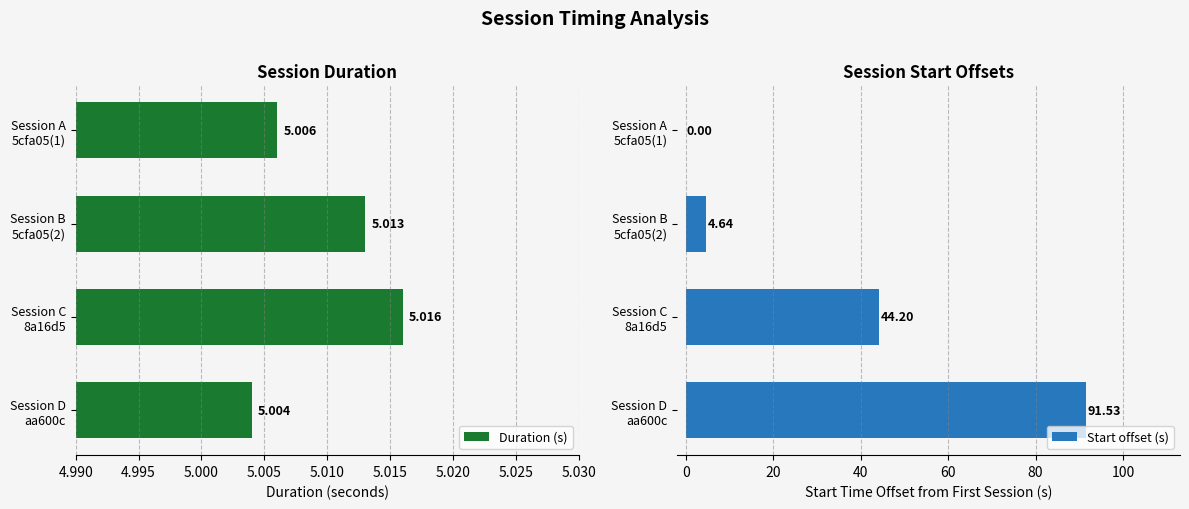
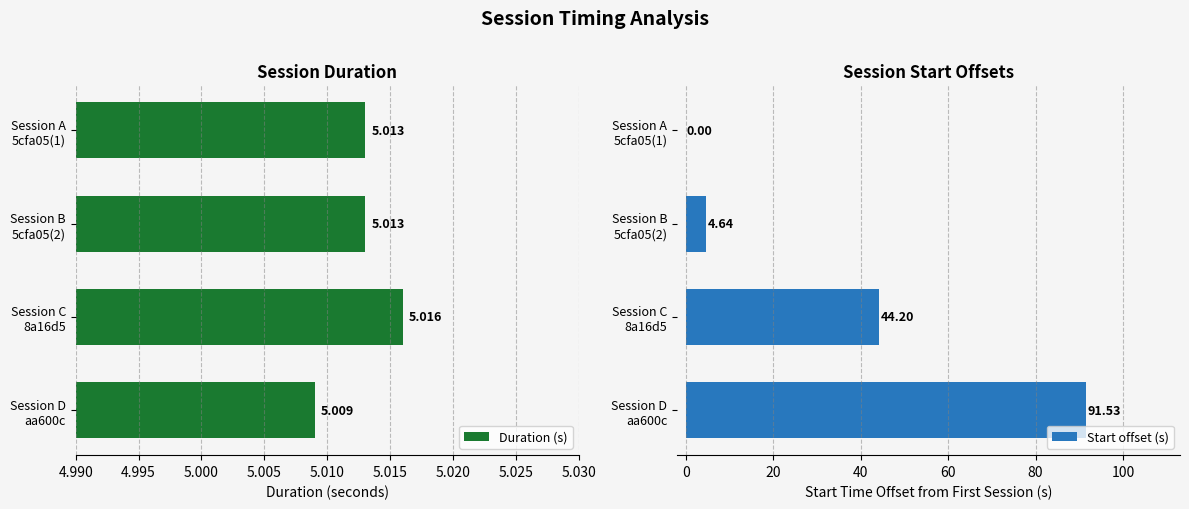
  {
    "Session Duration": {
-     "Session A 5cfa05(1)": 5.006,
+     "Session A 5cfa05(1)": 5.013,
      "Session B 5cfa05(2)": 5.013,
      "Session C 8a16d5": 5.016,
-     "Session D aa600c": 5.004
+     "Session D aa600c": 5.009
    },
    "Session Start Offsets": {
      "Session A 5cfa05(1)": 0.00,
      "Session B 5cfa05(2)": 4.64,
      "Session C 8a16d5": 44.20,
      "Session D aa600c": 91.53
    }
  }
